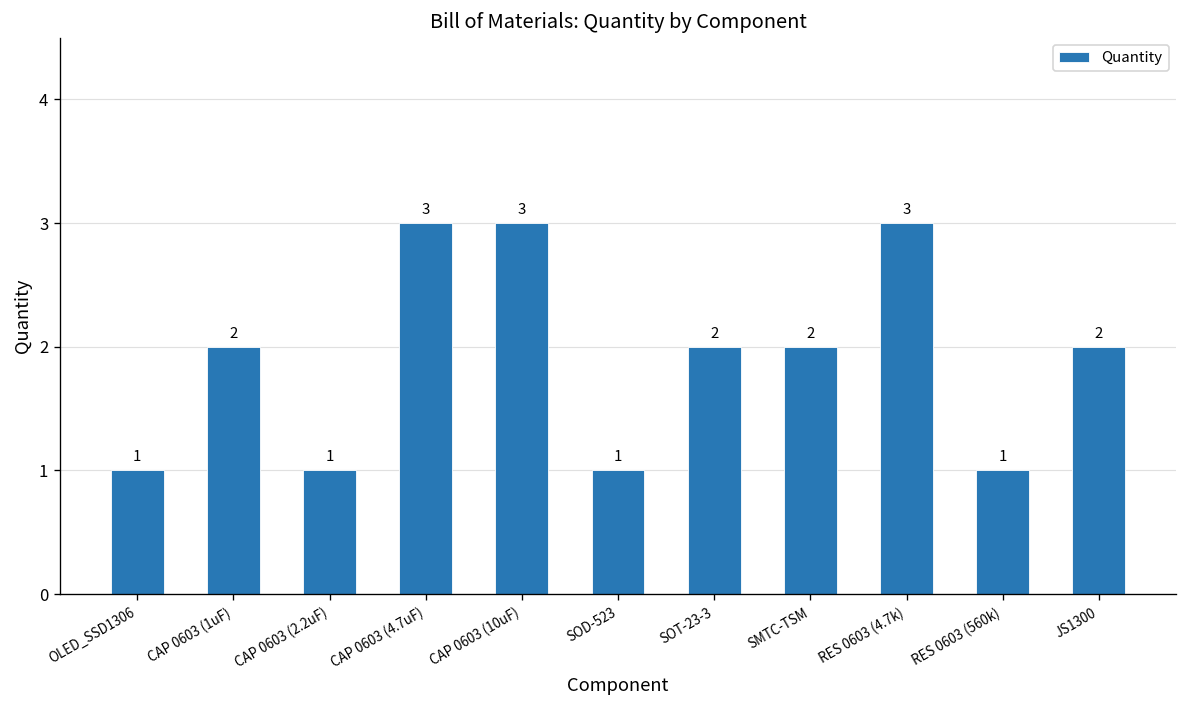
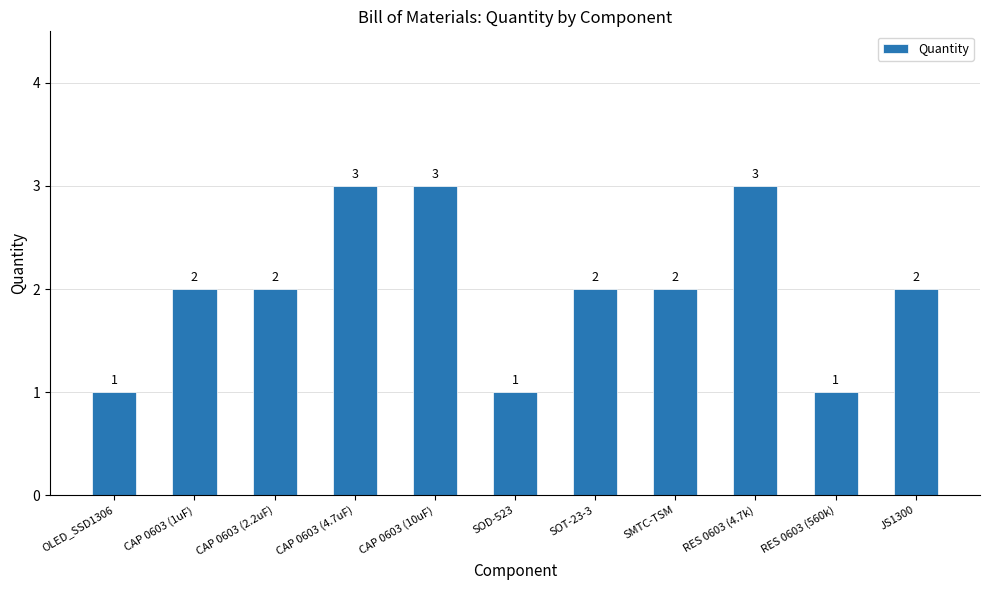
  {
    "OLED_SSD1306": 1,
    "CAP 0603 (1uF)": 2,
-   "CAP 0603 (2.2uF)": 1,
+   "CAP 0603 (2.2uF)": 2,
    "CAP 0603 (4.7uF)": 3,
    "CAP 0603 (10uF)": 3,
    "SOD-523": 1,
    "SOT-23-3": 2,
    "SMTC-TSM": 2,
    "RES 0603 (4.7k)": 3,
    "RES 0603 (560k)": 1,
    "JS1300": 2
  }
